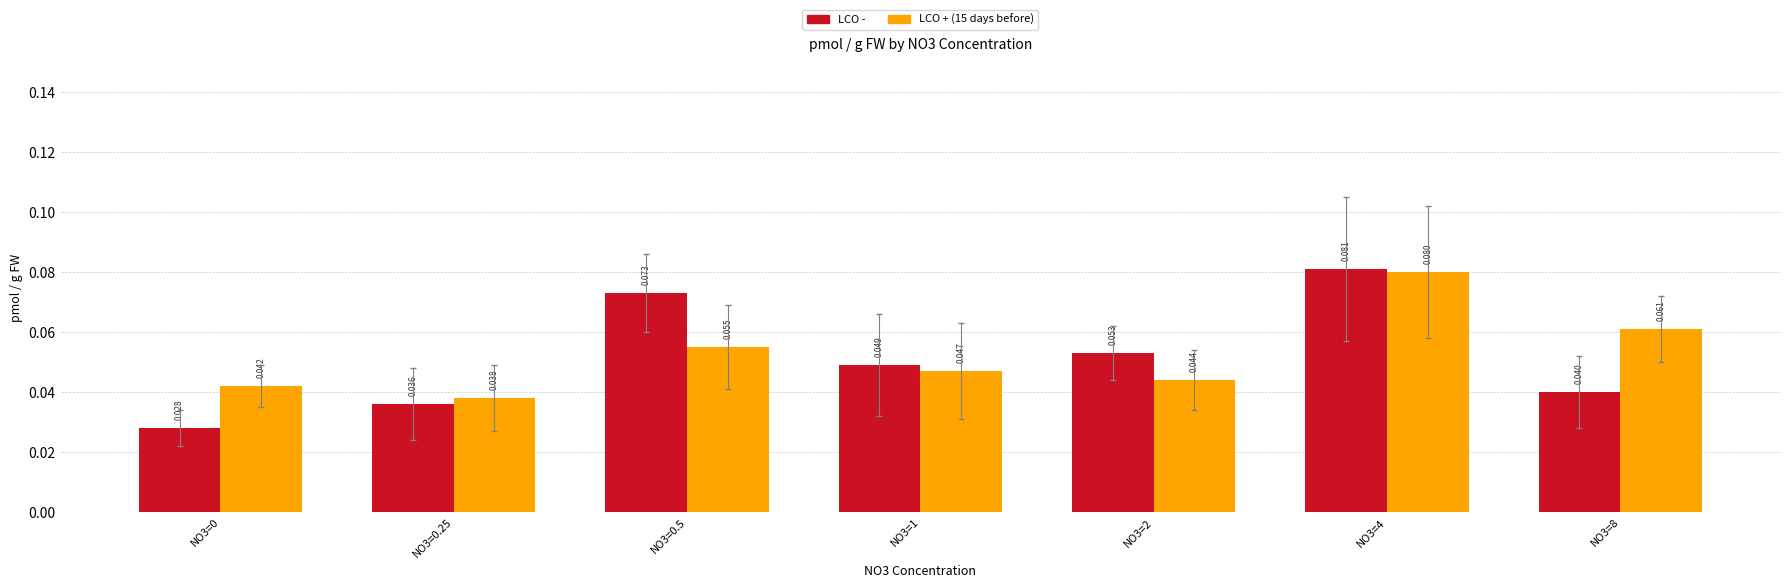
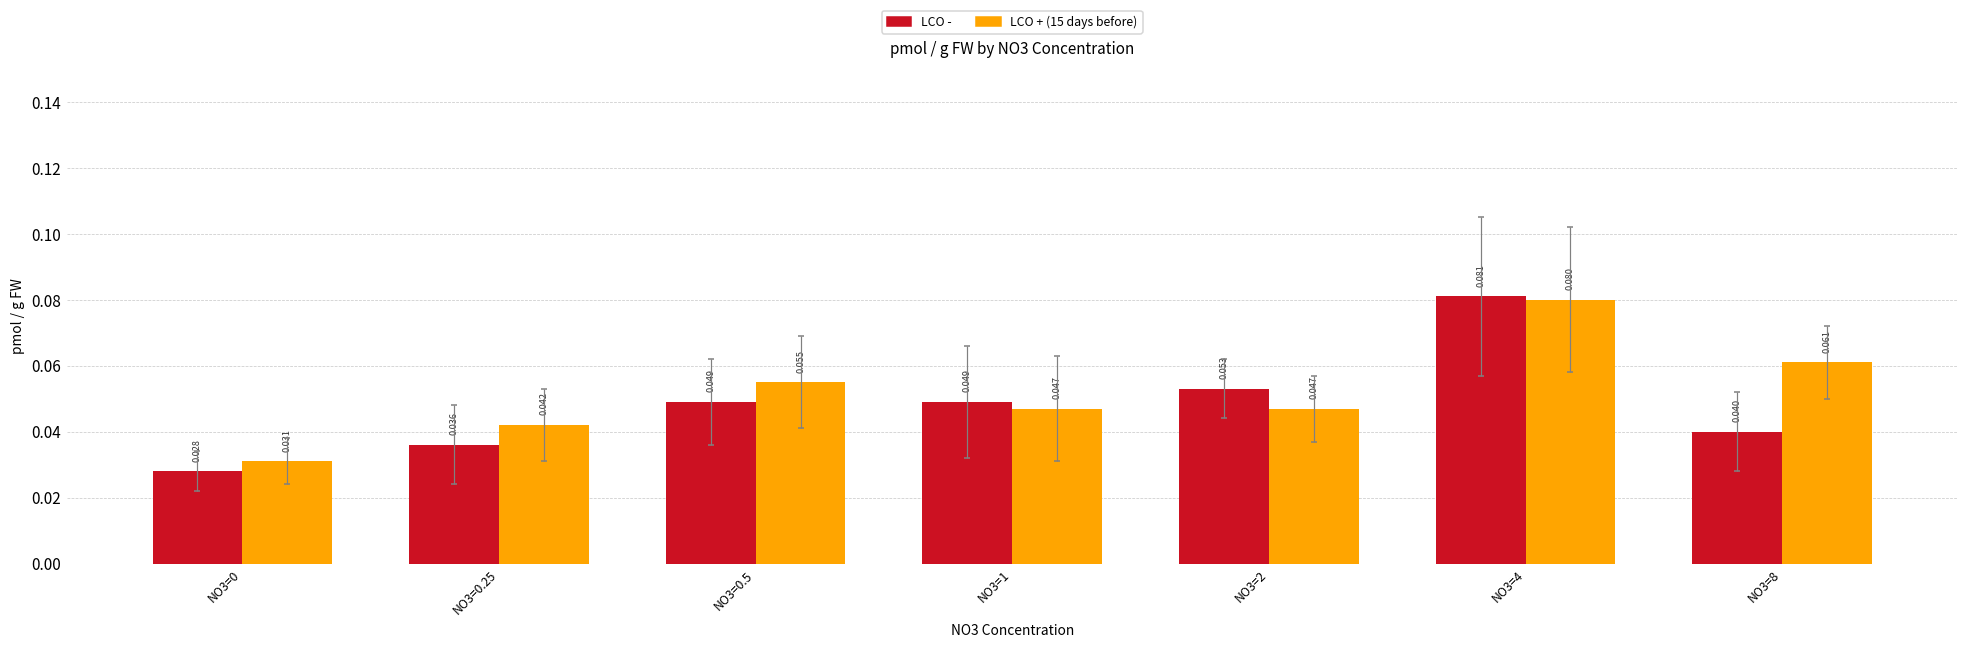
  {
    "LCO -": {
      "NO3=0.25": 0.036,
-     "NO3=0.5": 0.073,
+     "NO3=0.5": 0.049,
      "NO3=1": 0.049,
      "NO3=4": 0.081,
      "NO3=8": 0.040
    },
    "LCO + (15 days before)": {
-     "NO3=0": 0.042,
-     "NO3=0.25": 0.038,
+     "NO3=0": 0.031,
+     "NO3=0.25": 0.042,
      "NO3=0.5": 0.055,
      "NO3=1": 0.047,
-     "NO3=2": 0.044,
+     "NO3=2": 0.047,
      "NO3=4": 0.080,
      "NO3=8": 0.061
    }
  }
